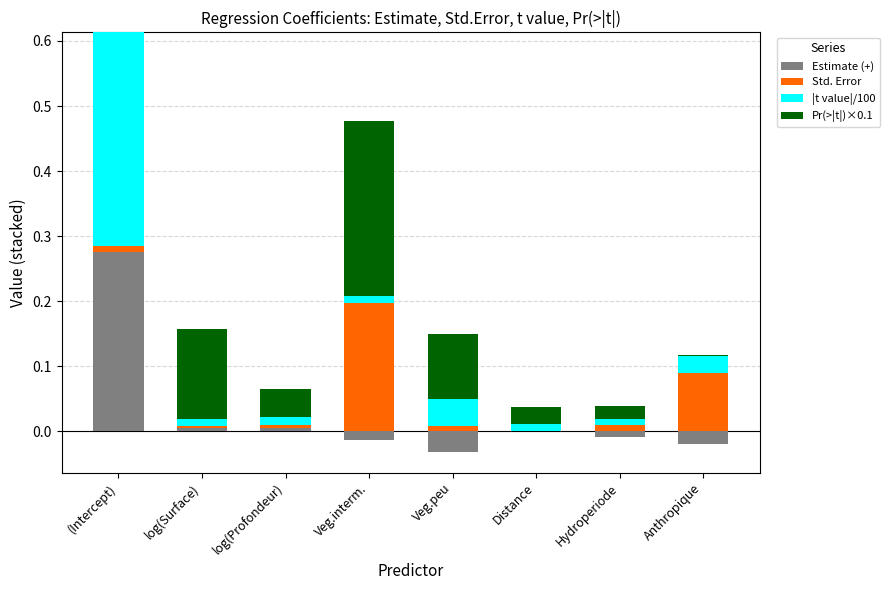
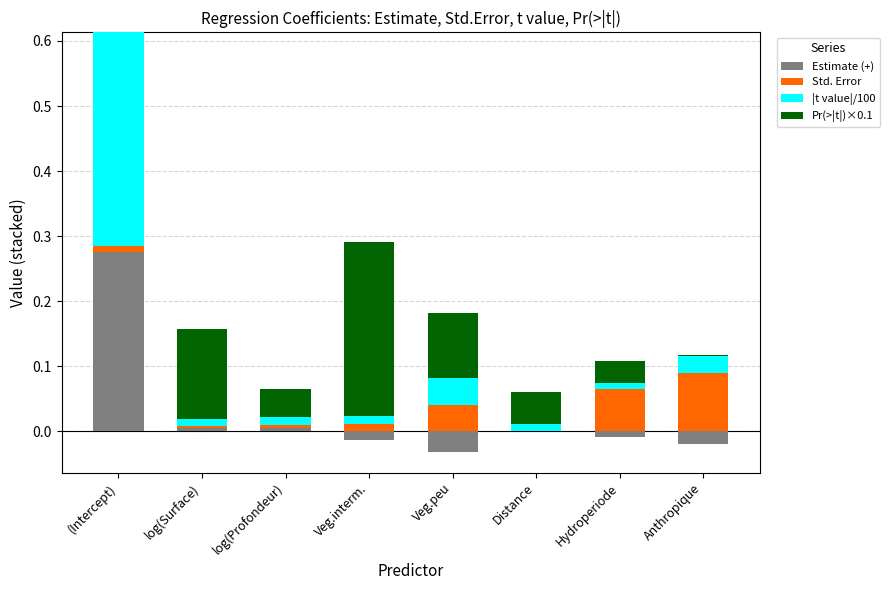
  {
    "Std. Error": {
      "(Intercept)": 0.01,
      "log(Surface)": 0.00,
      "log(Profondeur)": 0.00,
-     "Veg.interm.": 0.20,
-     "Veg.peu": 0.01,
-     "Hydroperiode": 0.01,
+     "Veg.interm.": 0.01,
+     "Veg.peu": 0.04,
+     "Hydroperiode": 0.06,
      "Anthropique": 0.09
    },
    "|t value|/100": {
      "(Intercept)": 0.33,
      "log(Surface)": 0.01,
      "log(Profondeur)": 0.01,
      "Veg.interm.": 0.01,
      "Veg.peu": 0.04,
      "Distance": 0.01,
      "Hydroperiode": 0.01,
      "Anthropique": 0.03
    },
    "Pr(>|t|)×0.1": {
      "(Intercept)": 0.00,
      "log(Surface)": 0.14,
      "log(Profondeur)": 0.04,
      "Veg.interm.": 0.27,
      "Veg.peu": 0.10,
-     "Distance": 0.03,
-     "Hydroperiode": 0.02
+     "Distance": 0.05,
+     "Hydroperiode": 0.03
    }
  }
